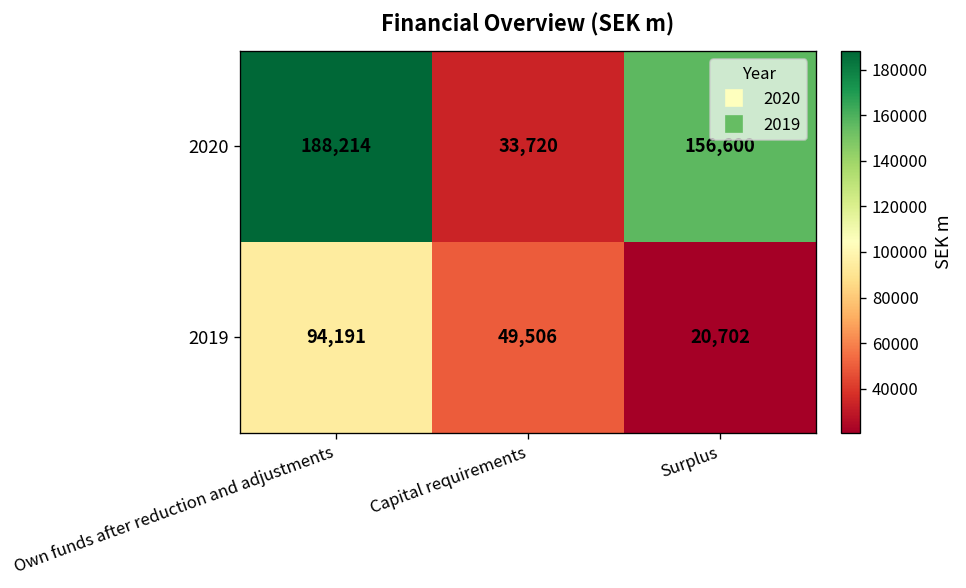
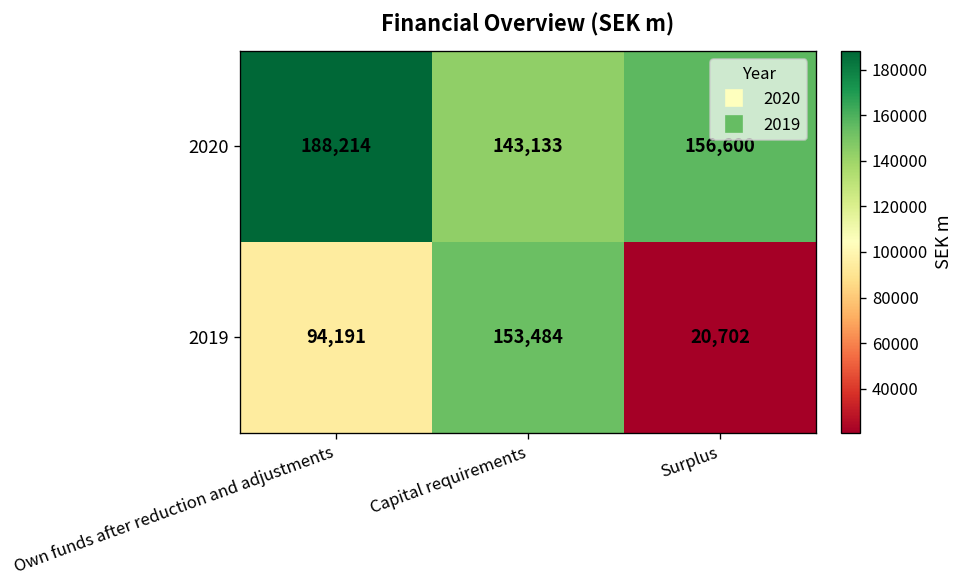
  {
    "2020": {
      "Own funds after reduction and adjustments": "188,214",
-     "Capital requirements": "33,720"
+     "Capital requirements": "143,133"
    },
    "2019": {
      "Own funds after reduction and adjustments": "94,191",
-     "Capital requirements": "49,506",
+     "Capital requirements": "153,484",
      "Surplus": "20,702"
    }
  }
